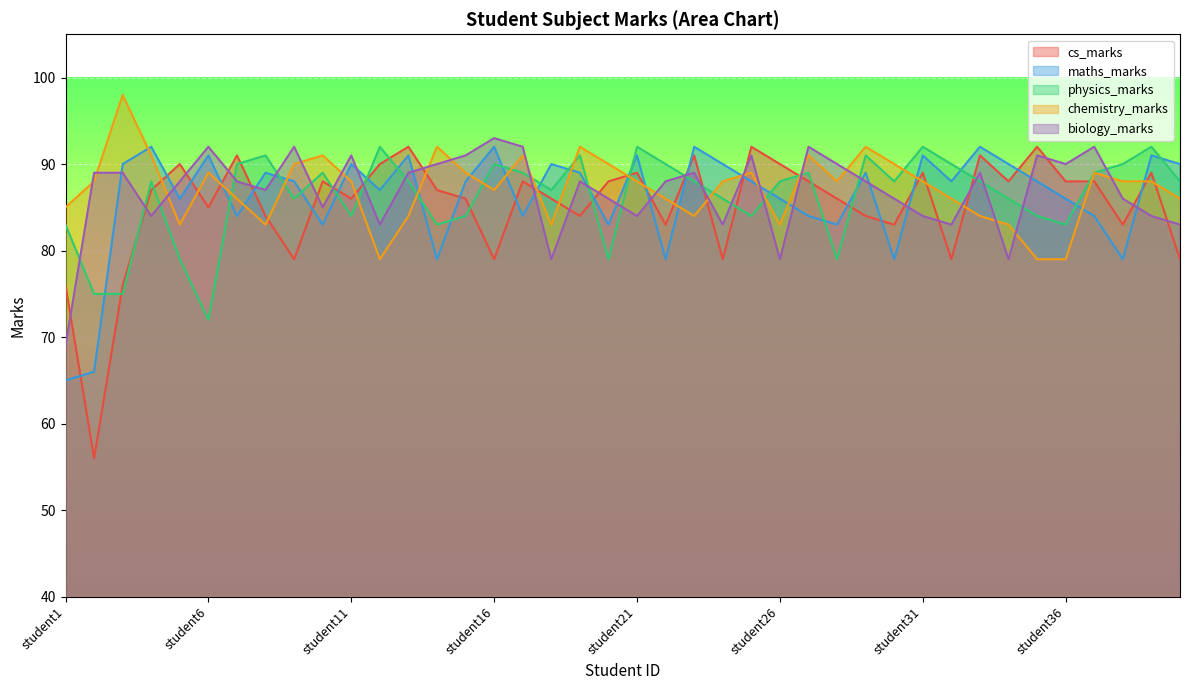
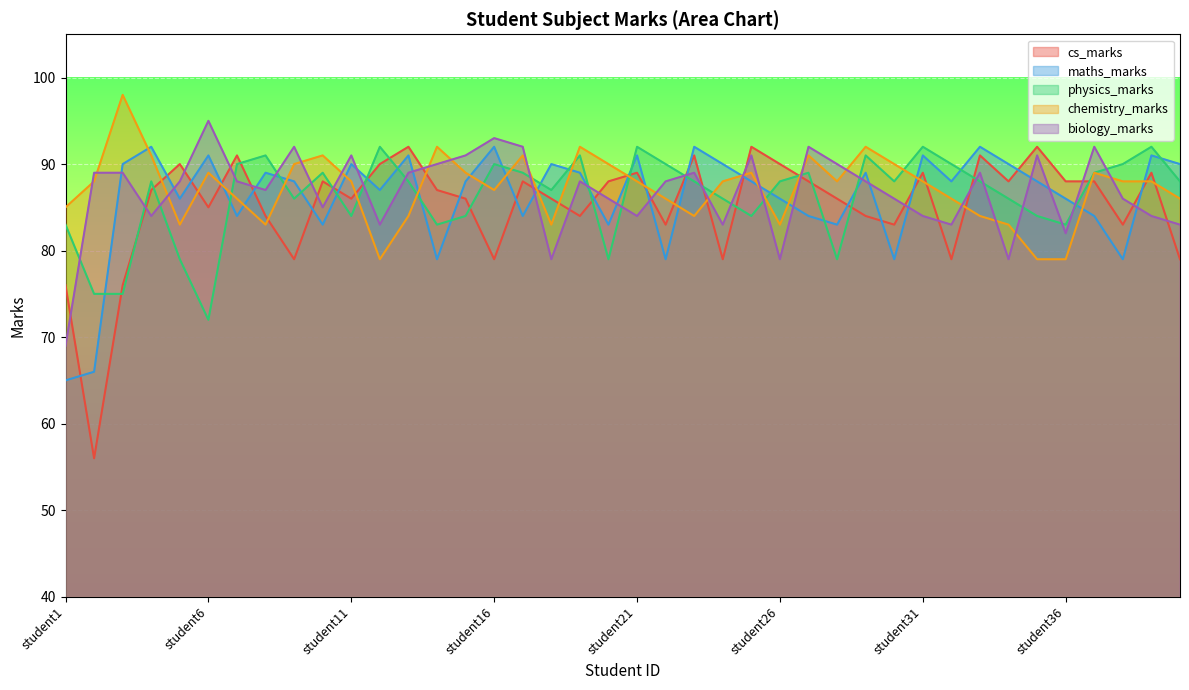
  {
    "maths_marks": {
      "student1": 65,
      "student6": 91,
      "student11": 90,
      "student16": 92,
      "student21": 91,
      "student26": 86,
      "student31": 91,
      "student36": 86
    },
    "physics_marks": {
      "student1": 83,
      "student6": 72,
      "student11": 84,
      "student16": 90,
      "student21": 92,
      "student26": 88,
      "student31": 92,
      "student36": 83
    },
    "biology_marks": {
      "student1": 69,
-     "student6": 92,
+     "student6": 95,
      "student11": 91,
      "student16": 93,
      "student21": 84,
      "student26": 79,
      "student31": 84,
-     "student36": 90
+     "student36": 82
    }
  }
